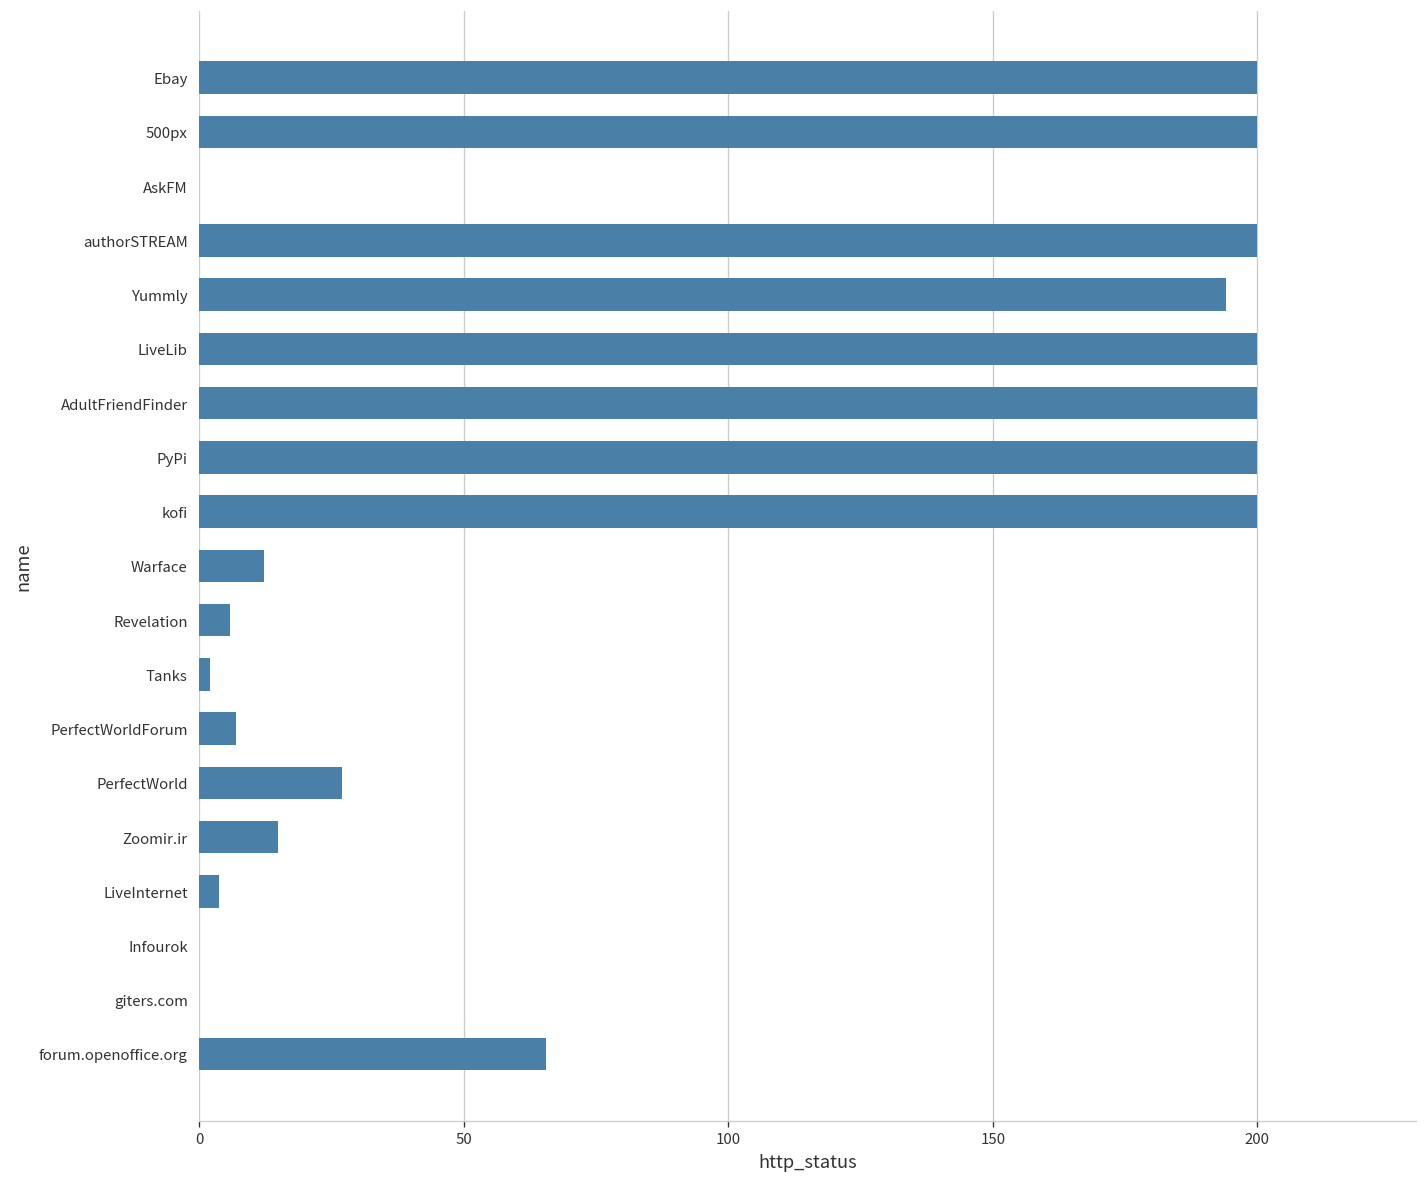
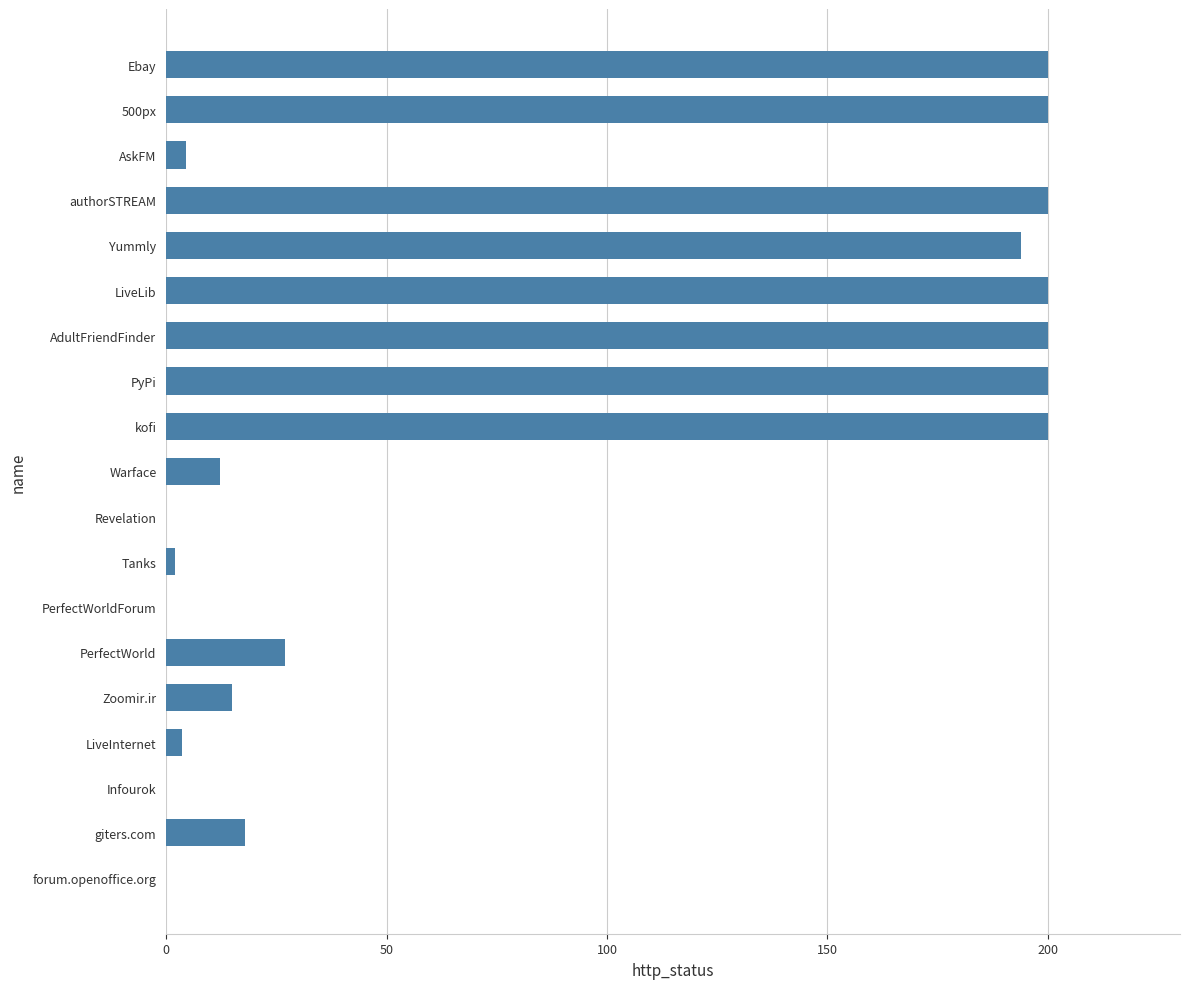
  {
    "Ebay": 200,
    "500px": 200,
-   "AskFM": 0,
+   "AskFM": 5,
    "authorSTREAM": 200,
    "Yummly": 194,
    "LiveLib": 200,
    "AdultFriendFinder": 200,
    "PyPi": 200,
    "kofi": 200,
    "Warface": 12,
-   "Revelation": 6,
+   "Revelation": 0,
    "Tanks": 2,
-   "PerfectWorldForum": 7,
+   "PerfectWorldForum": 0,
    "PerfectWorld": 27,
    "Zoomir.ir": 15,
    "LiveInternet": 4,
    "Infourok": 0,
-   "giters.com": 0,
-   "forum.openoffice.org": 66
+   "giters.com": 18,
+   "forum.openoffice.org": 0
  }
